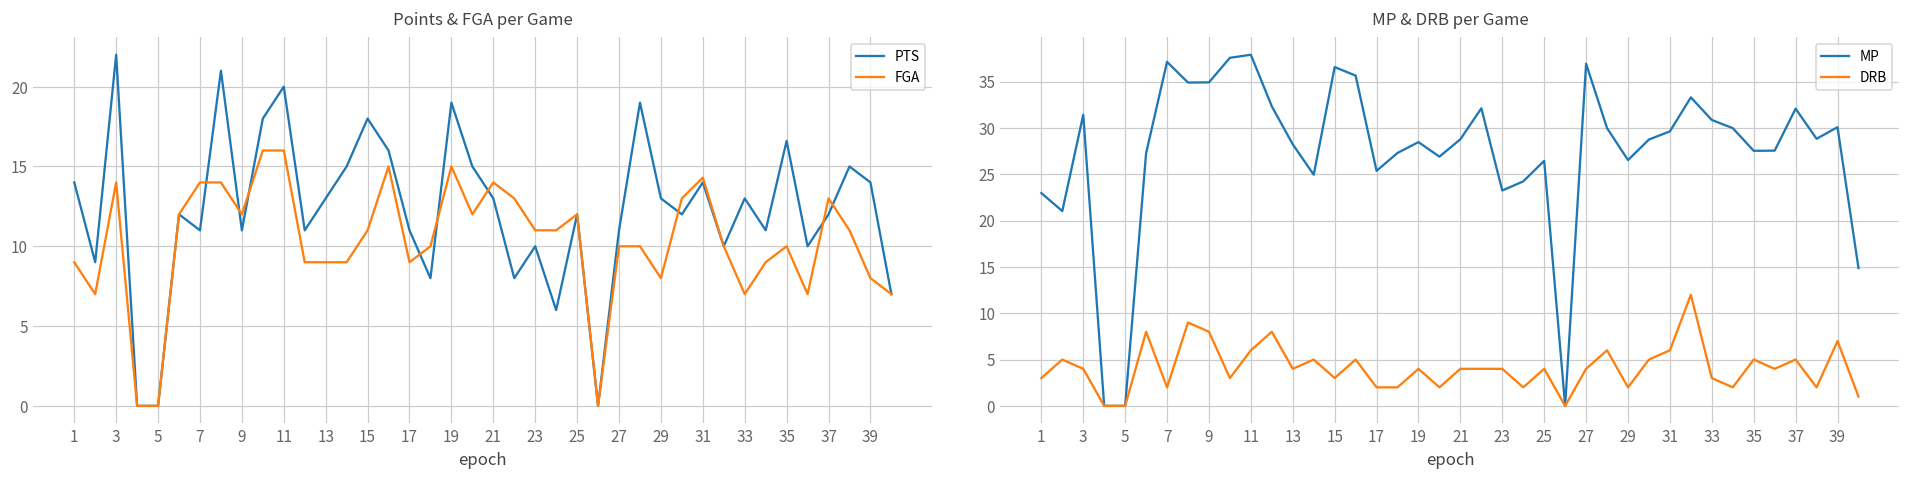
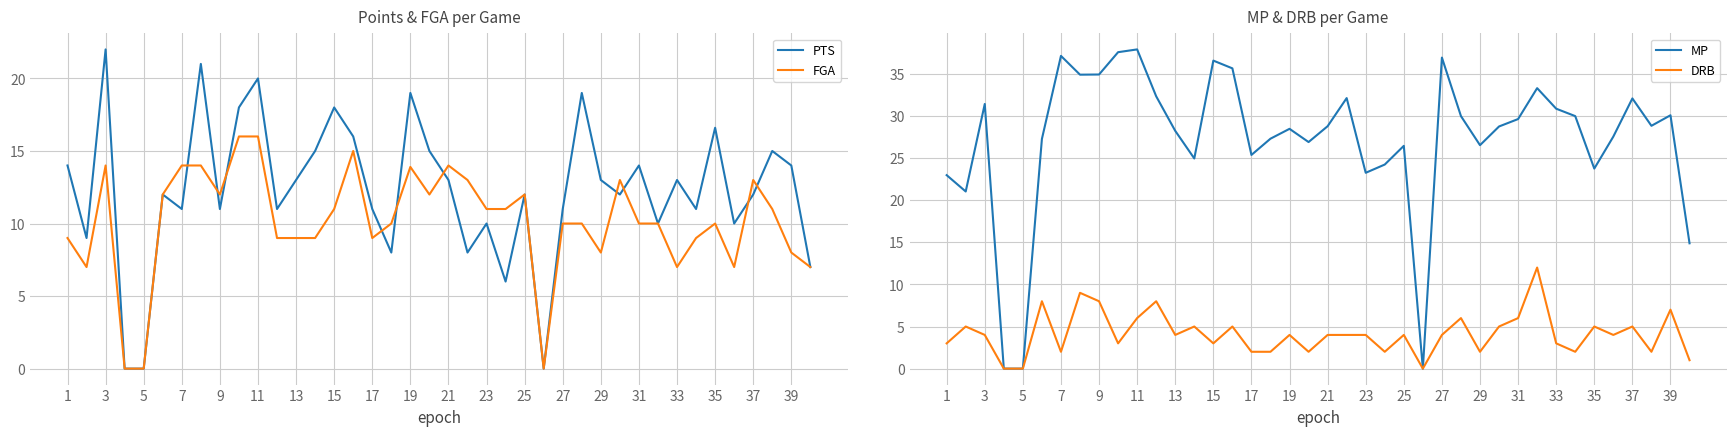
  {
    "Points & FGA per Game": {
      "PTS": {
        "1": 14.0,
        "3": 22.0,
        "7": 11.0,
        "9": 11.0,
        "11": 20.0,
        "13": 13.0,
        "15": 18.0,
        "17": 11.0,
        "19": 19.0,
        "21": 13.0,
        "23": 10.0,
        "27": 11.0,
        "29": 13.0,
        "31": 14.0,
        "33": 13.0,
        "35": 16.6,
        "37": 12.0,
        "39": 14.0
      },
      "FGA": {
        "1": 9.0,
        "3": 14.0,
        "7": 14.0,
        "9": 12.0,
        "11": 16.0,
        "13": 9.0,
        "15": 11.0,
        "17": 9.0,
-       "19": 15.0,
+       "19": 13.9,
        "21": 14.0,
        "23": 11.0,
        "27": 10.0,
        "29": 8.0,
-       "31": 14.3,
+       "31": 10.0,
        "33": 7.0,
        "35": 10.0,
        "37": 13.0,
        "39": 8.0
      }
    },
    "MP & DRB per Game": {
      "MP": {
        "1": 23,
        "3": 31,
        "7": 37,
        "9": 35,
        "11": 38,
        "13": 28,
        "15": 37,
        "17": 25,
        "19": 28,
        "21": 29,
        "23": 23,
        "25": 26,
        "27": 37,
        "29": 27,
        "31": 30,
        "33": 31,
-       "35": 28,
+       "35": 24,
        "37": 32,
        "39": 30
      },
      "DRB": {
        "1": 3,
        "3": 4,
        "7": 2,
        "9": 8,
        "11": 6,
        "13": 4,
        "15": 3,
        "17": 2,
        "19": 4,
        "21": 4,
        "23": 4,
        "25": 4,
        "27": 4,
        "29": 2,
        "31": 6,
        "33": 3,
        "35": 5,
        "37": 5,
        "39": 7
      }
    }
  }
